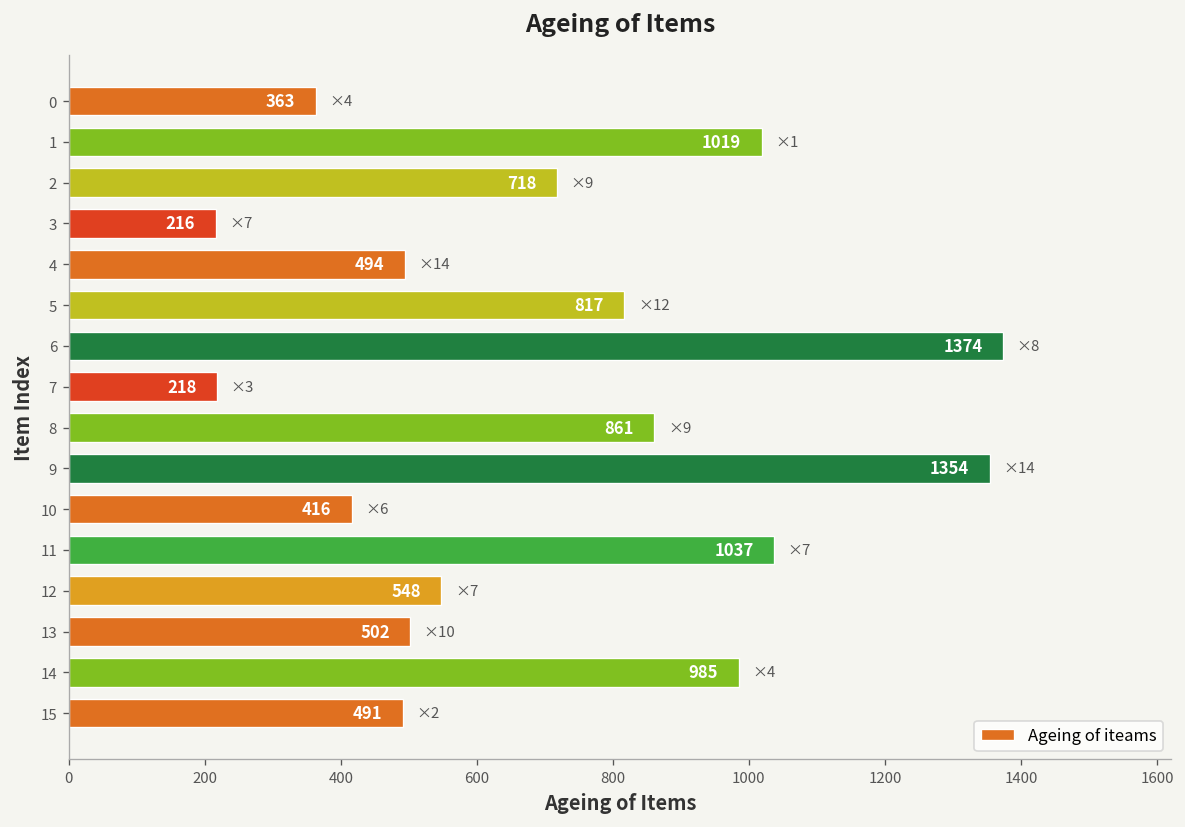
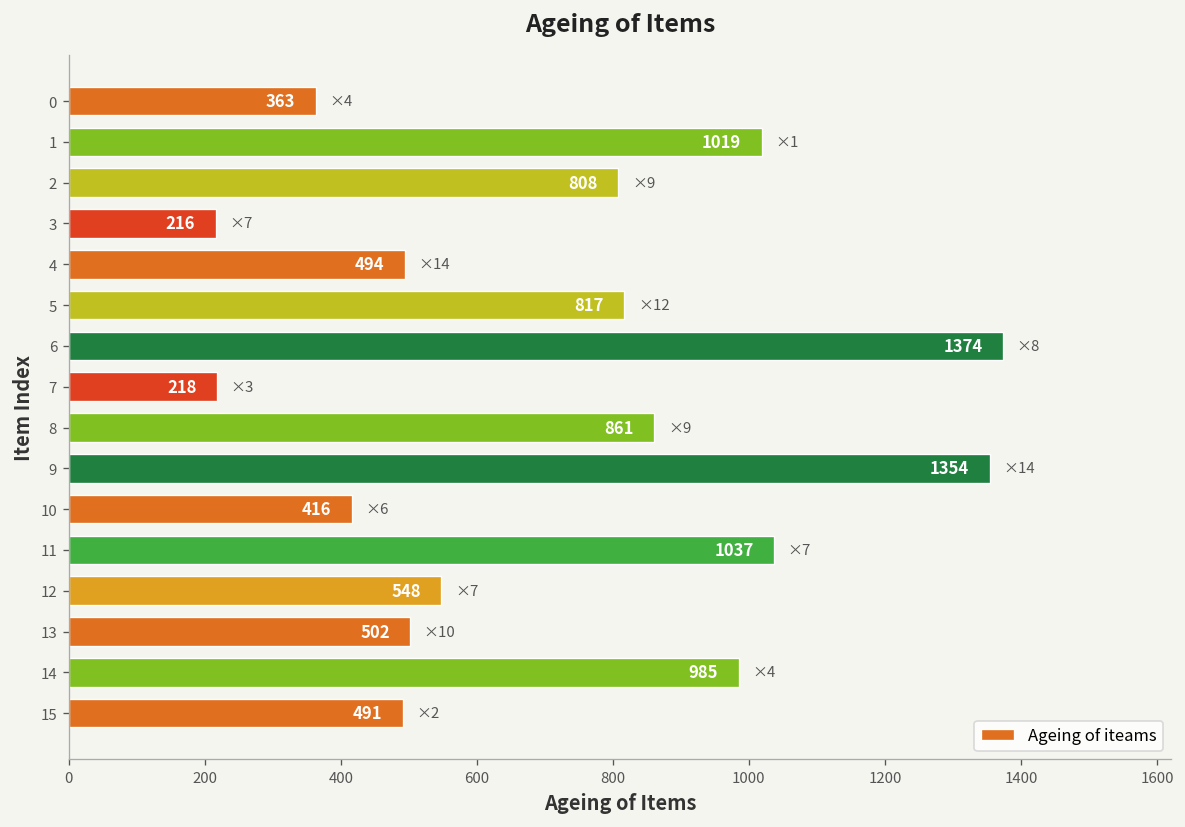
  {
    "0": 363,
    "1": 1019,
-   "2": 718,
+   "2": 808,
    "3": 216,
    "4": 494,
    "5": 817,
    "6": 1374,
    "7": 218,
    "8": 861,
    "9": 1354,
    "10": 416,
    "11": 1037,
    "12": 548,
    "13": 502,
    "14": 985,
    "15": 491
  }
